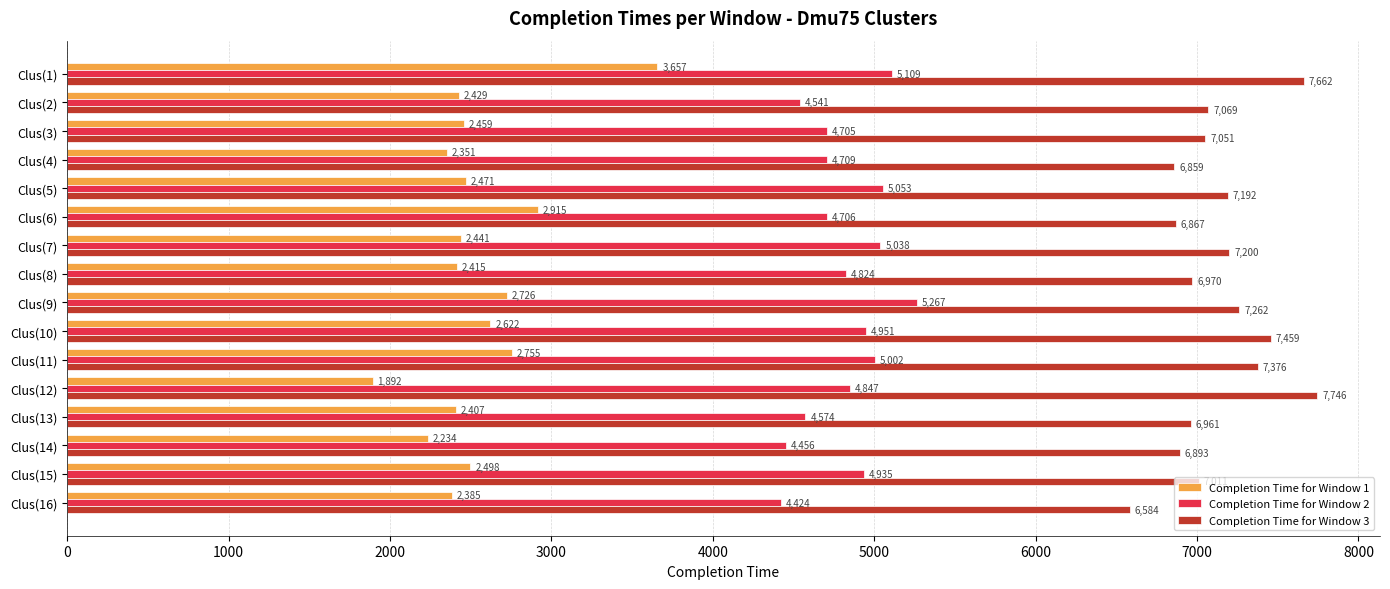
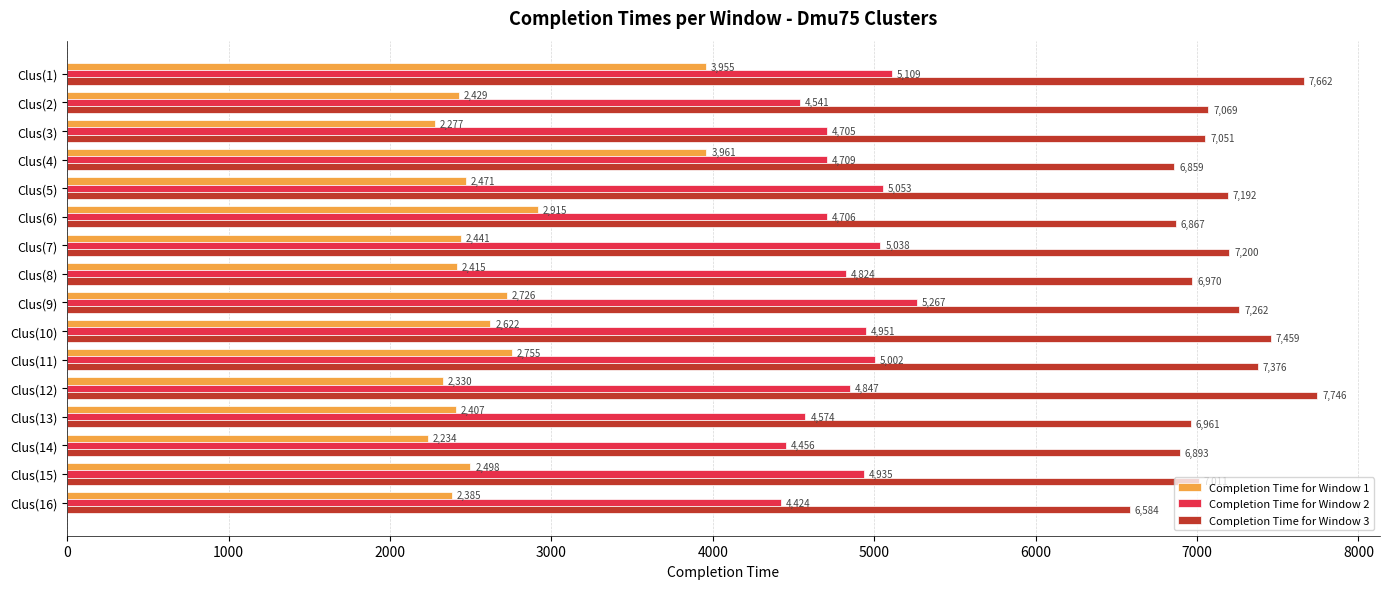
  {
    "Completion Time for Window 1": {
-     "Clus(1)": "3,657",
+     "Clus(1)": "3,955",
      "Clus(2)": "2,429",
-     "Clus(3)": "2,459",
-     "Clus(4)": "2,351",
+     "Clus(3)": "2,277",
+     "Clus(4)": "3,961",
      "Clus(5)": "2,471",
      "Clus(6)": "2,915",
      "Clus(7)": "2,441",
      "Clus(8)": "2,415",
      "Clus(9)": "2,726",
      "Clus(10)": "2,622",
      "Clus(11)": "2,755",
-     "Clus(12)": "1,892",
+     "Clus(12)": "2,330",
      "Clus(13)": "2,407",
      "Clus(14)": "2,234",
      "Clus(15)": "2,498",
      "Clus(16)": "2,385"
    }
  }
